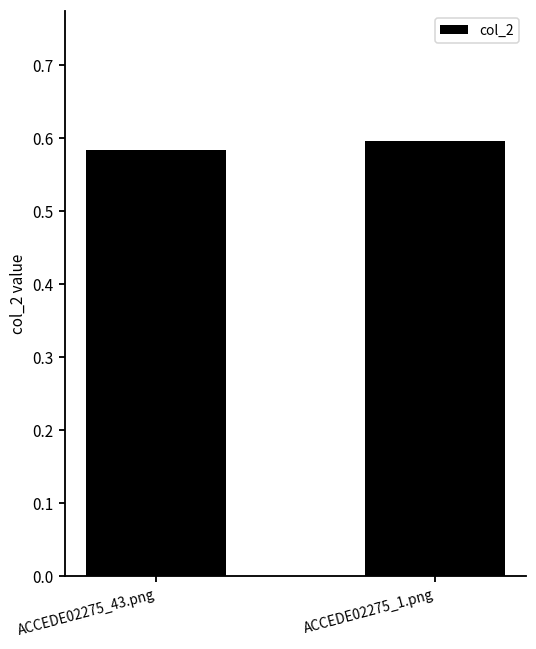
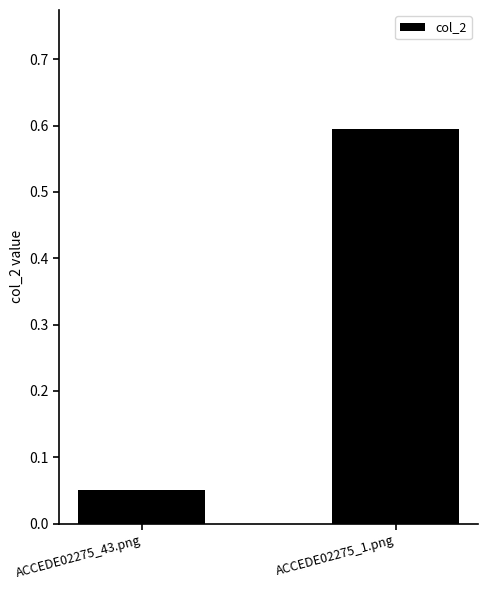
  {
-   "ACCEDE02275_43.png": 0.58,
+   "ACCEDE02275_43.png": 0.05,
    "ACCEDE02275_1.png": 0.60
  }
